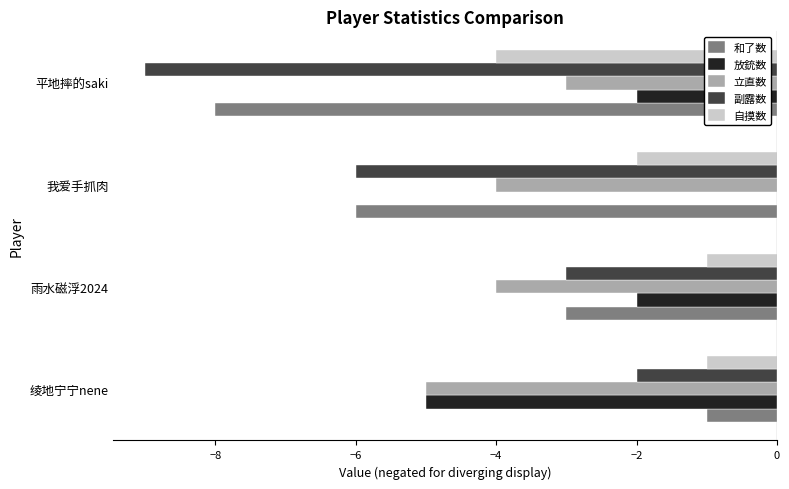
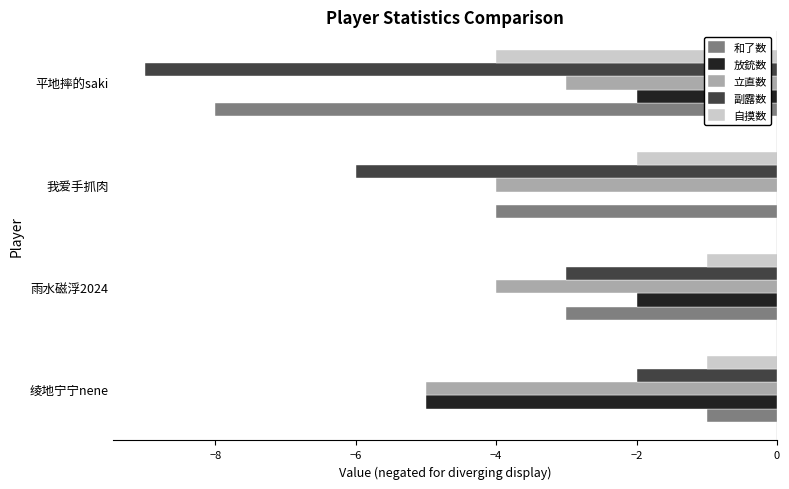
  {
    "和了数": {
      "平地摔的saki": -8.0,
-     "我爱手抓肉": -6.0,
+     "我爱手抓肉": -4.0,
      "雨水磁浮2024": -3.0,
      "绫地宁宁nene": -1.0
    }
  }
